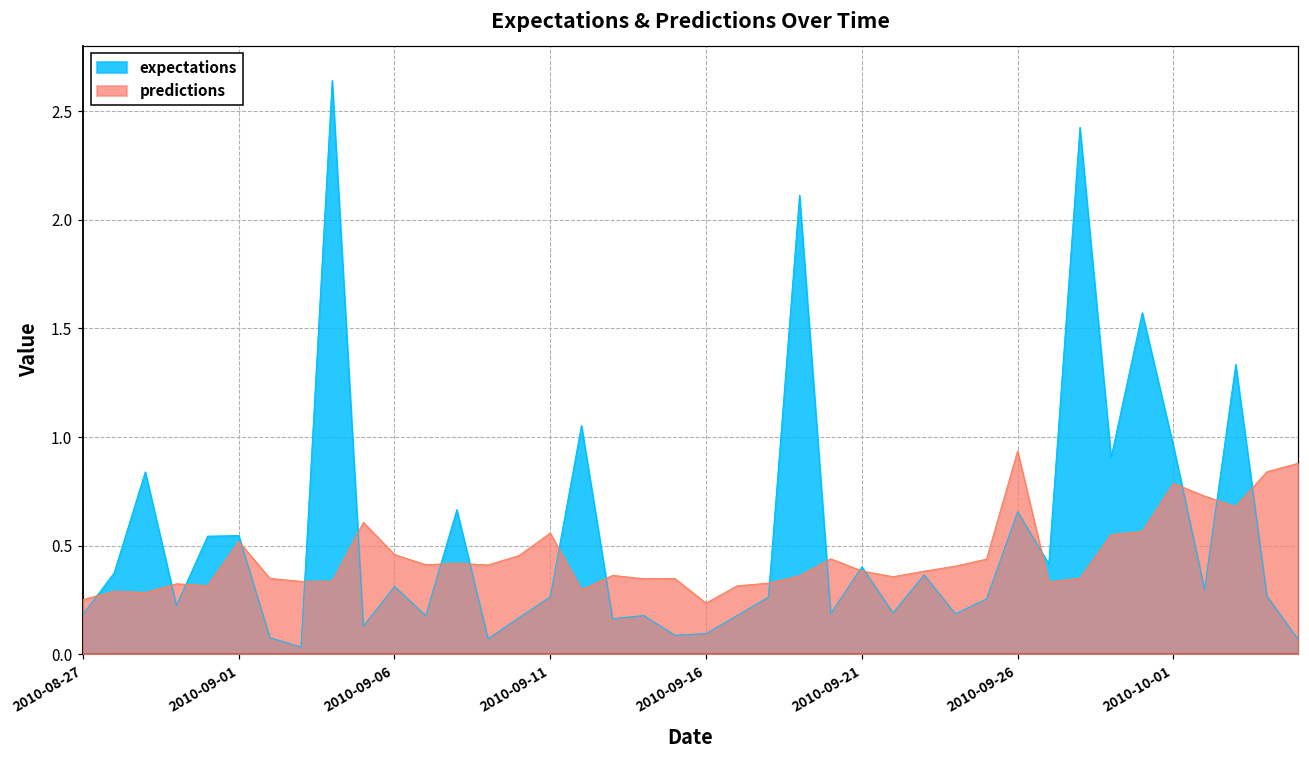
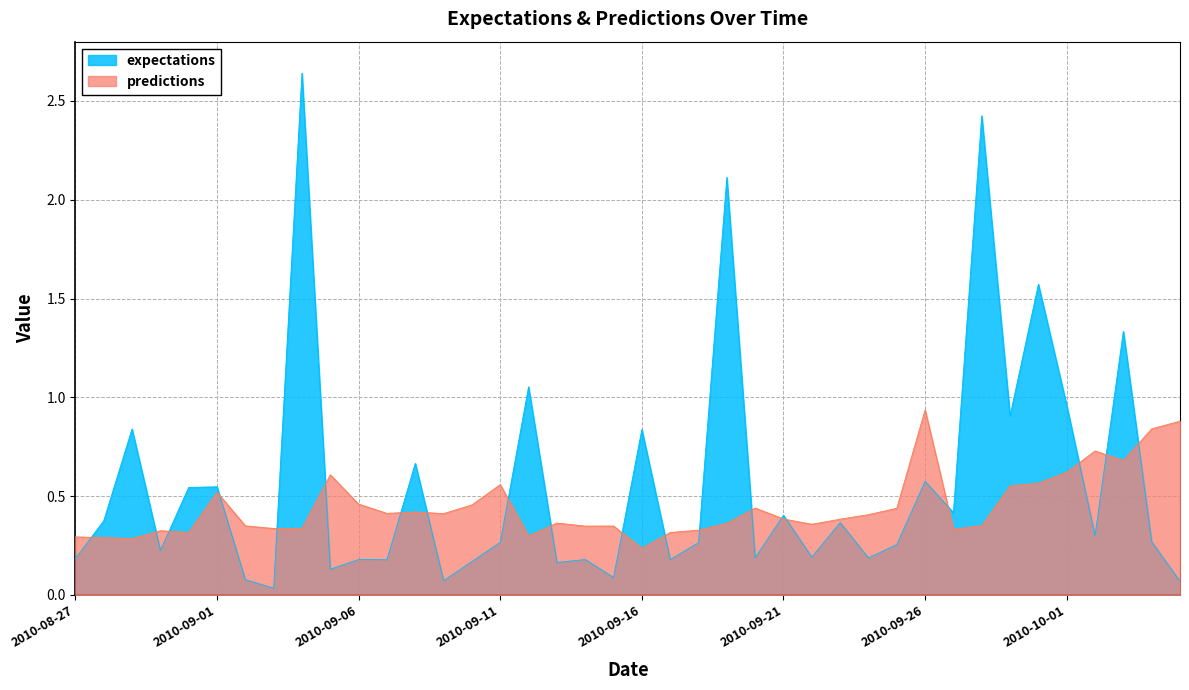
  {
    "expectations": {
      "2010-08-27": 0.18,
      "2010-09-01": 0.55,
-     "2010-09-06": 0.31,
+     "2010-09-06": 0.18,
      "2010-09-11": 0.27,
-     "2010-09-16": 0.10,
+     "2010-09-16": 0.84,
      "2010-09-21": 0.40,
-     "2010-09-26": 0.66,
+     "2010-09-26": 0.58,
      "2010-10-01": 0.96
    },
    "predictions": {
-     "2010-08-27": 0.25,
+     "2010-08-27": 0.29,
      "2010-09-01": 0.52,
      "2010-09-06": 0.46,
      "2010-09-11": 0.56,
      "2010-09-16": 0.24,
      "2010-09-21": 0.38,
      "2010-09-26": 0.94,
-     "2010-10-01": 0.79
+     "2010-10-01": 0.62
    }
  }
